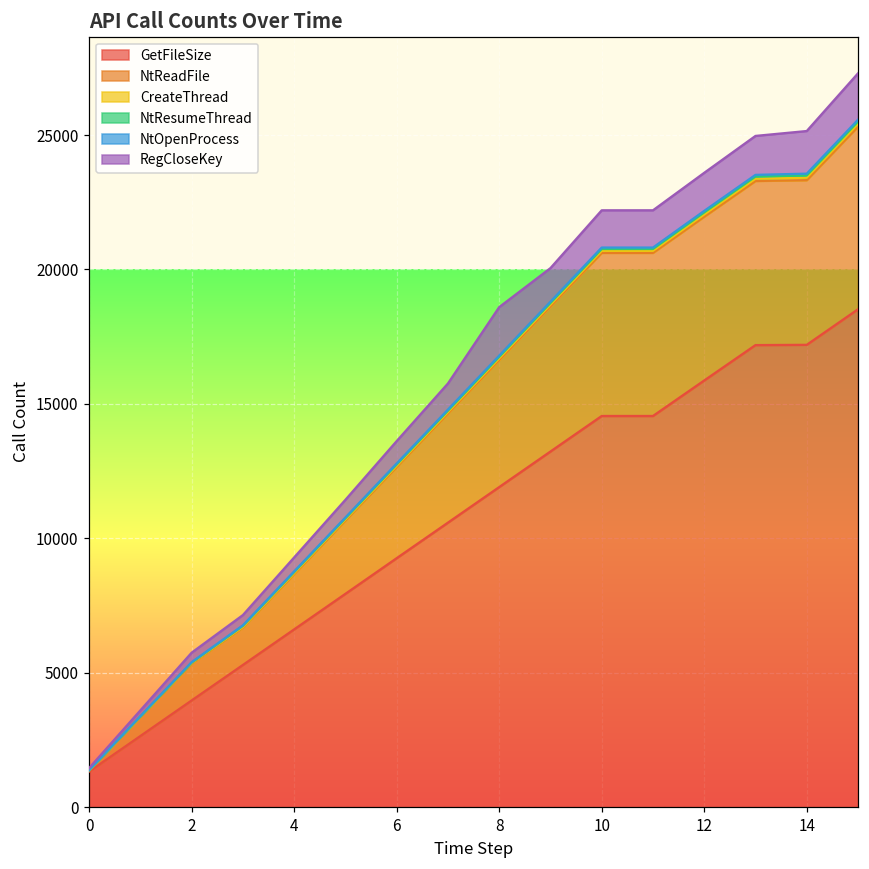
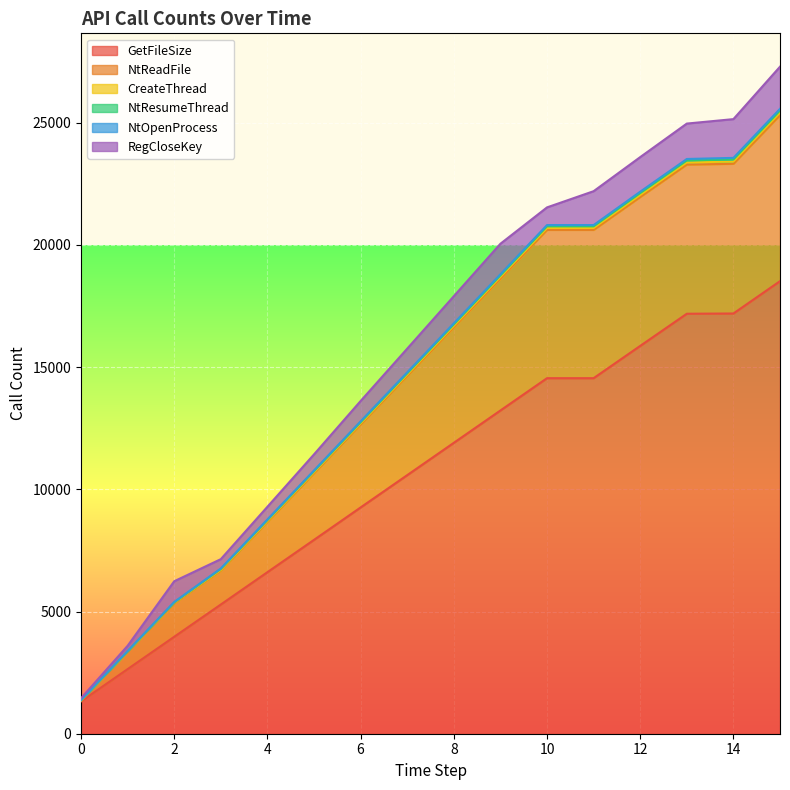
  {
    "RegCloseKey": {
-     "2": 400,
+     "2": 800,
      "4": 500,
      "6": 800,
-     "8": 1800,
-     "10": 1400,
+     "8": 1100,
+     "10": 700,
      "12": 1400,
      "14": 1600
    }
  }
